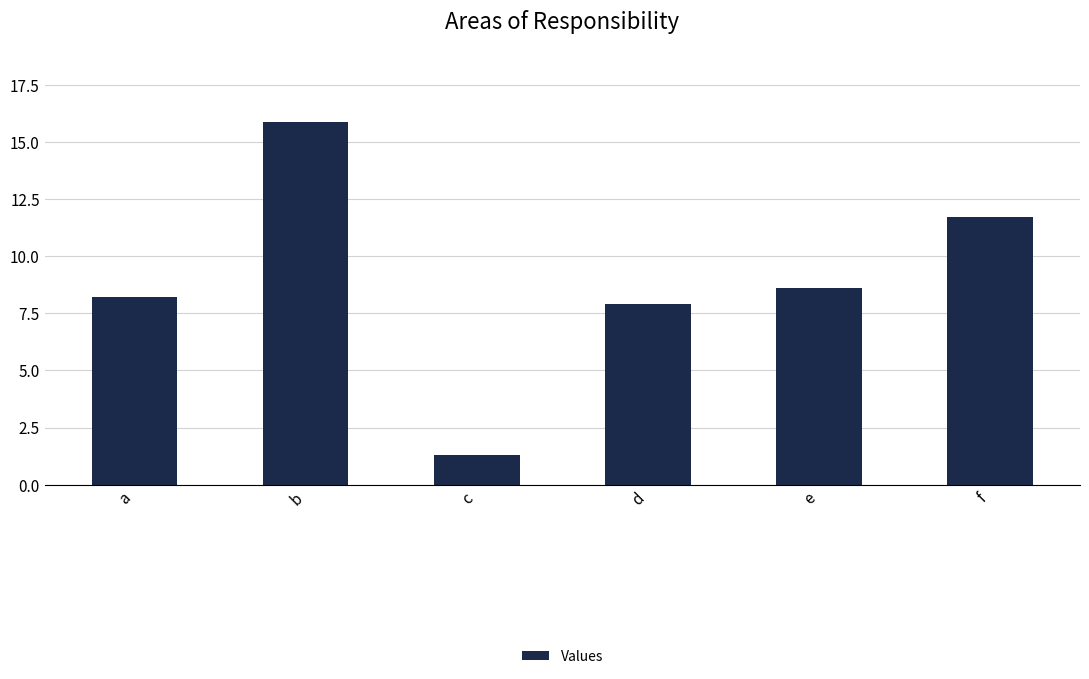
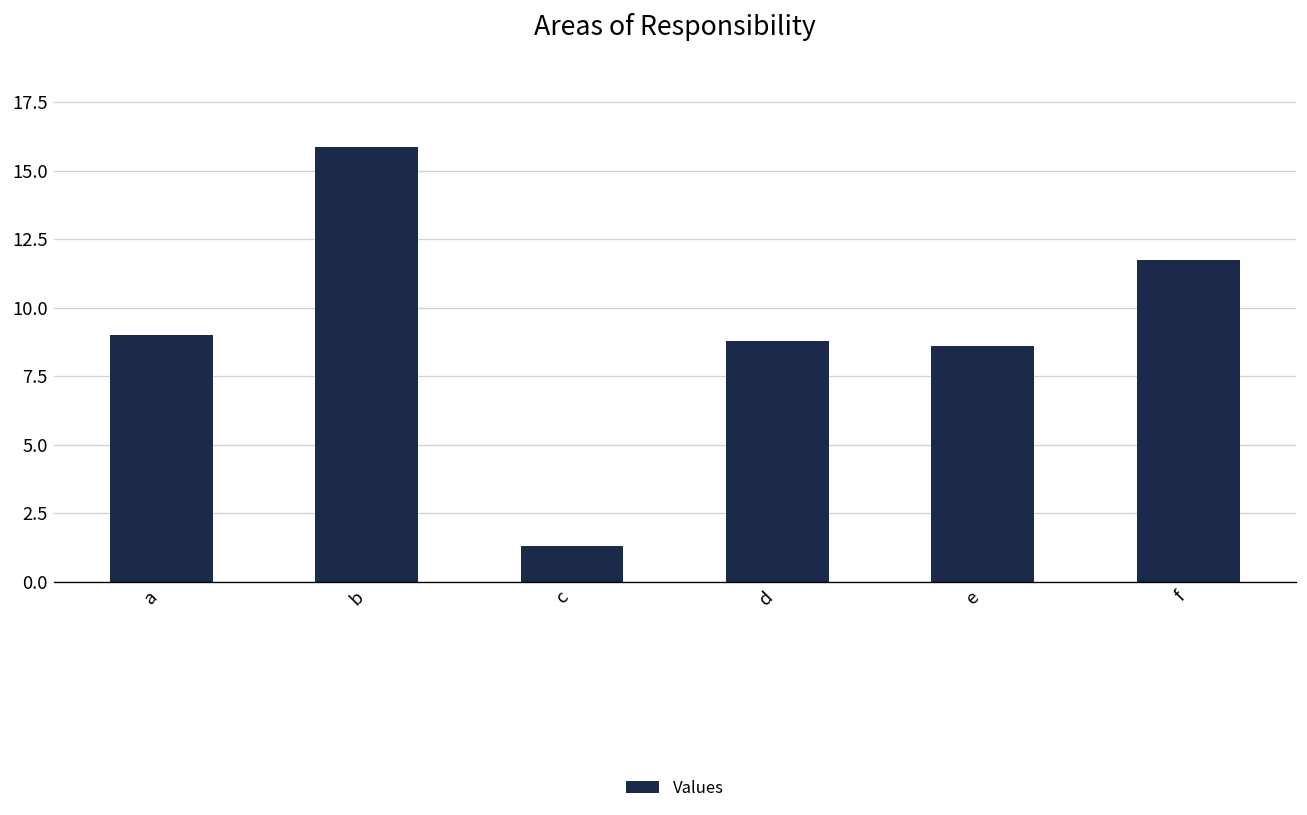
  {
-   "a": 8.2,
+   "a": 9.0,
    "b": 15.9,
    "c": 1.3,
-   "d": 7.9,
+   "d": 8.8,
    "e": 8.6,
    "f": 11.7
  }
